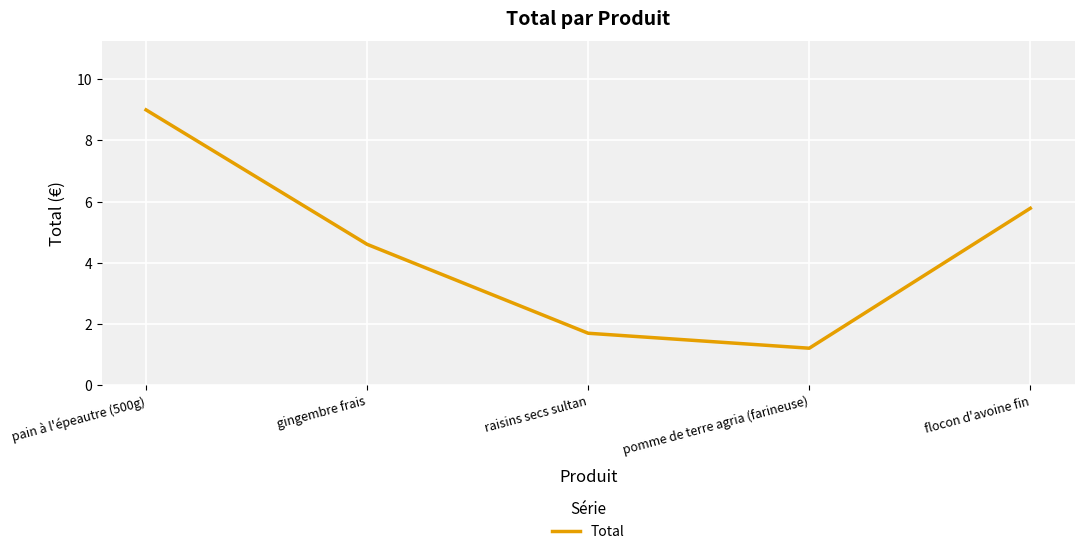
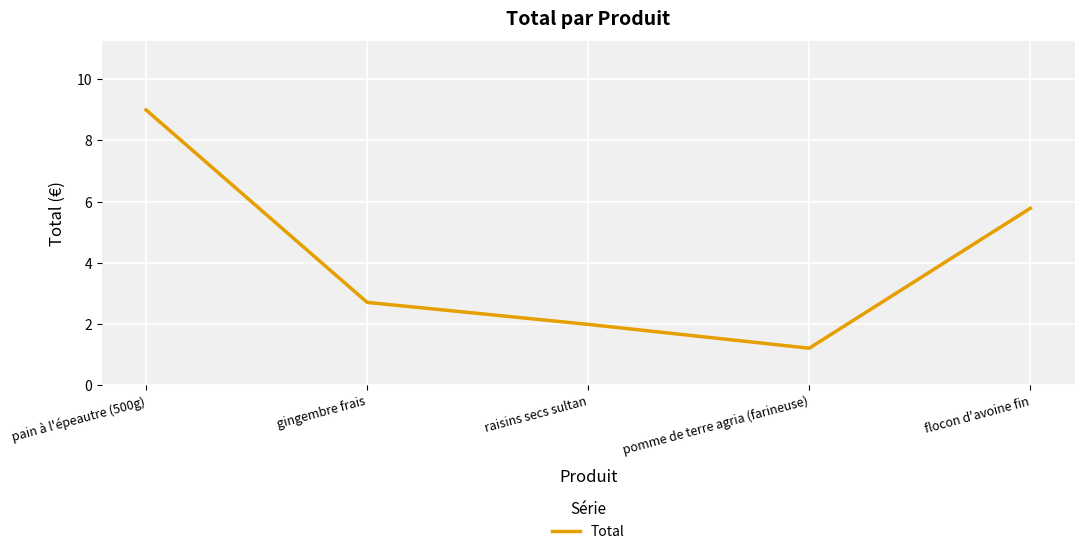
  {
    "pain à l'épeautre (500g)": 9.0,
-   "gingembre frais": 4.6,
-   "raisins secs sultan": 1.7,
+   "gingembre frais": 2.7,
+   "raisins secs sultan": 2.0,
    "pomme de terre agria (farineuse)": 1.2,
    "flocon d'avoine fin": 5.8
  }
